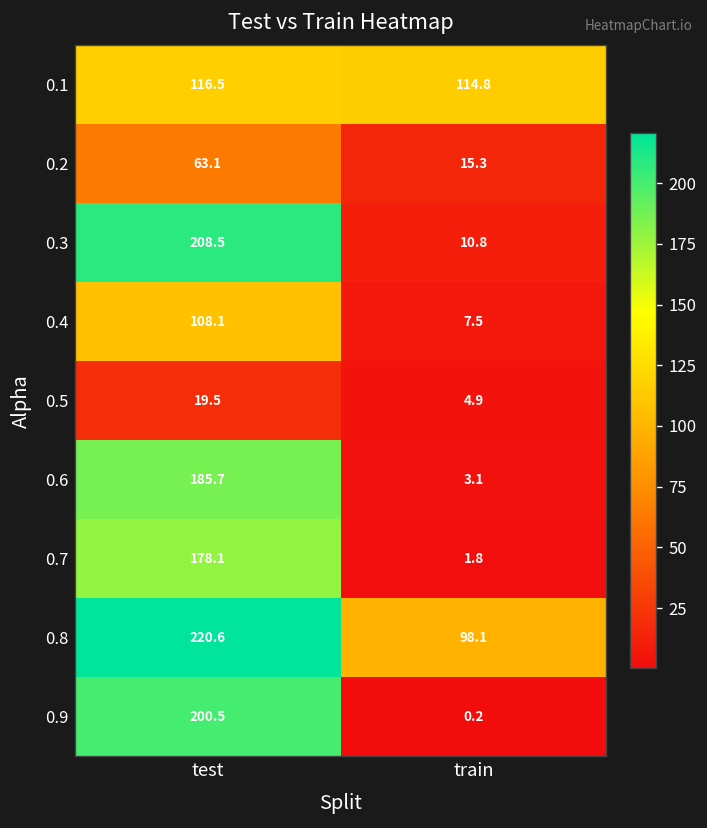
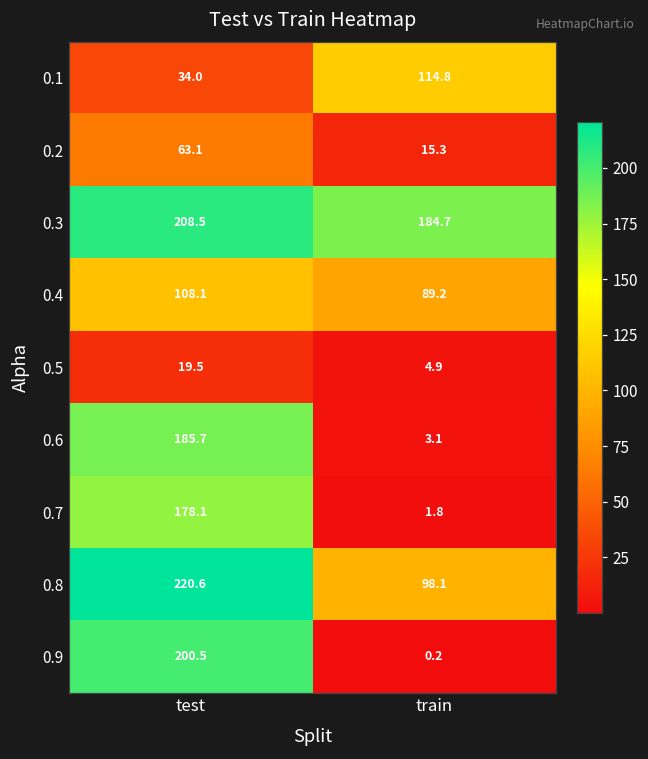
  {
    "0.1": {
-     "test": 116.5,
+     "test": 34.0,
      "train": 114.8
    },
    "0.2": {
      "test": 63.1,
      "train": 15.3
    },
    "0.3": {
      "test": 208.5,
-     "train": 10.8
+     "train": 184.7
    },
    "0.4": {
      "test": 108.1,
-     "train": 7.5
+     "train": 89.2
    },
    "0.5": {
      "test": 19.5,
      "train": 4.9
    },
    "0.6": {
      "test": 185.7,
      "train": 3.1
    },
    "0.7": {
      "test": 178.1,
      "train": 1.8
    },
    "0.8": {
      "test": 220.6,
      "train": 98.1
    },
    "0.9": {
      "test": 200.5,
      "train": 0.2
    }
  }
